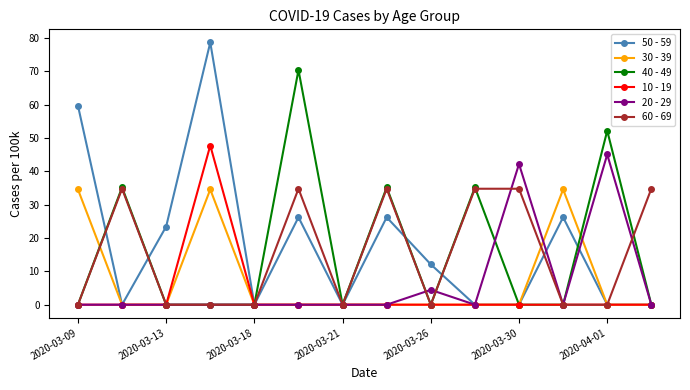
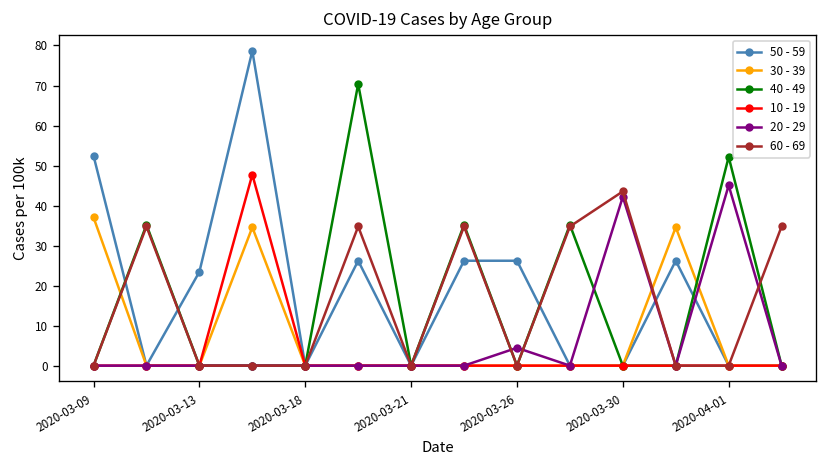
  {
    "50 - 59": {
-     "2020-03-09": 60,
+     "2020-03-09": 52,
      "2020-03-13": 23,
-     "2020-03-26": 12
+     "2020-03-26": 26
    },
    "30 - 39": {
-     "2020-03-09": 35
+     "2020-03-09": 37
    },
    "40 - 49": {
      "2020-04-01": 52
    },
    "20 - 29": {
      "2020-03-26": 4,
      "2020-03-30": 42,
      "2020-04-01": 45
    },
    "60 - 69": {
-     "2020-03-30": 35
+     "2020-03-30": 44
    }
  }
